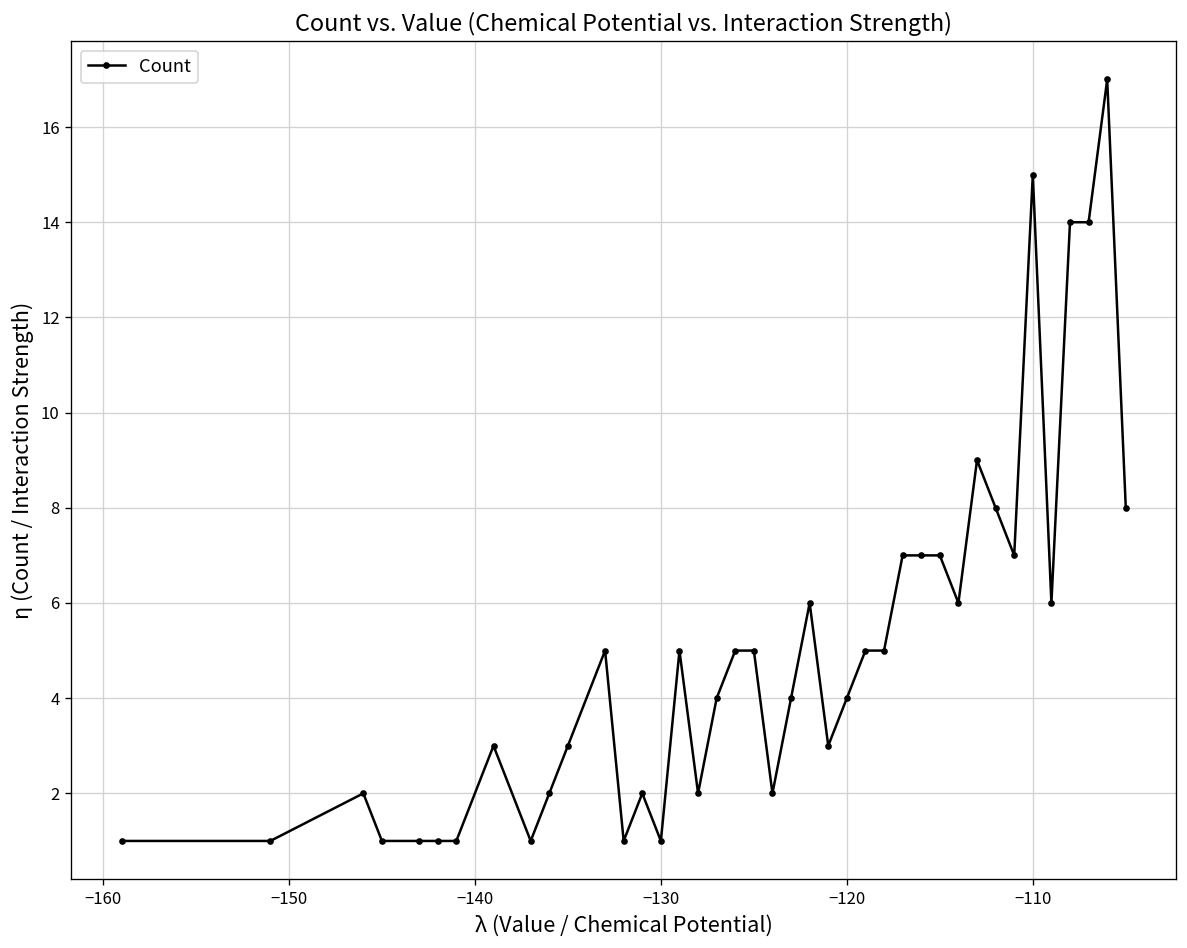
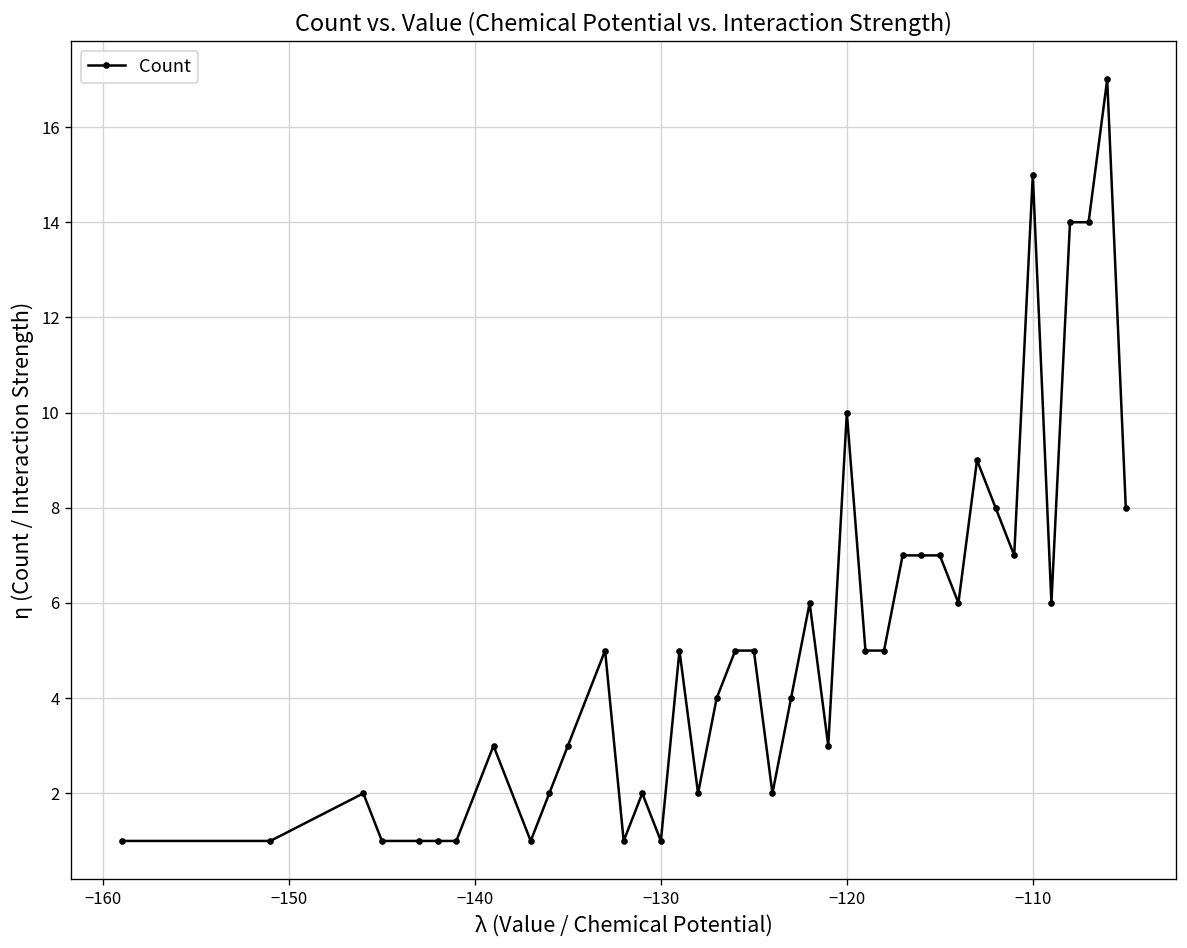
  {
    "−130": 1,
-   "−120": 4,
+   "−120": 10,
    "−110": 15
  }
